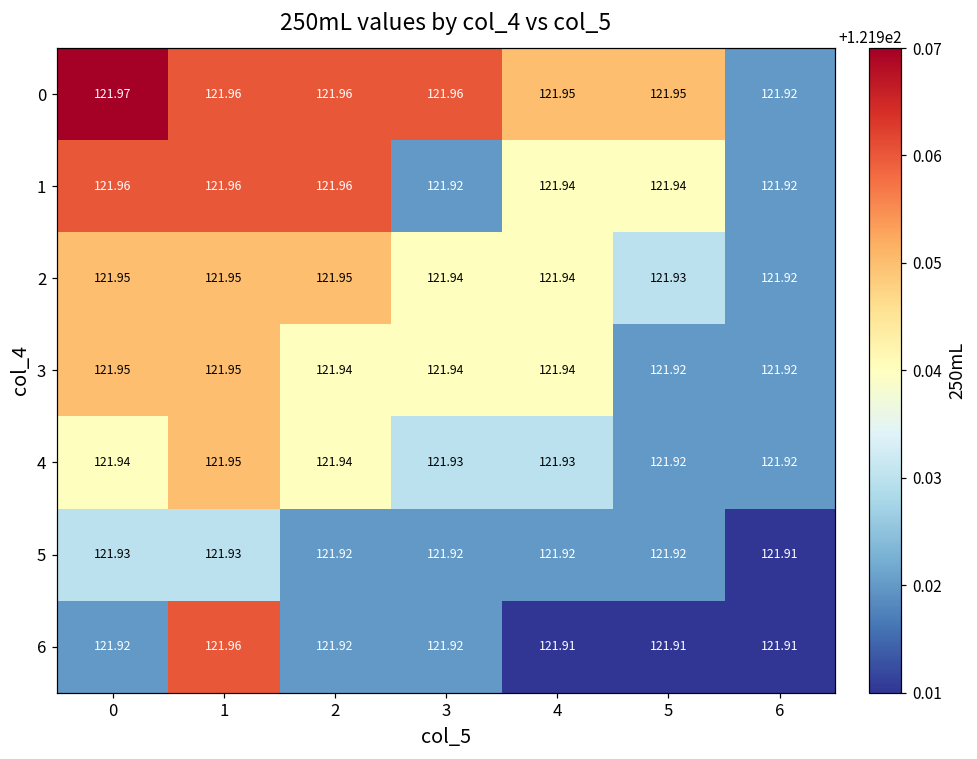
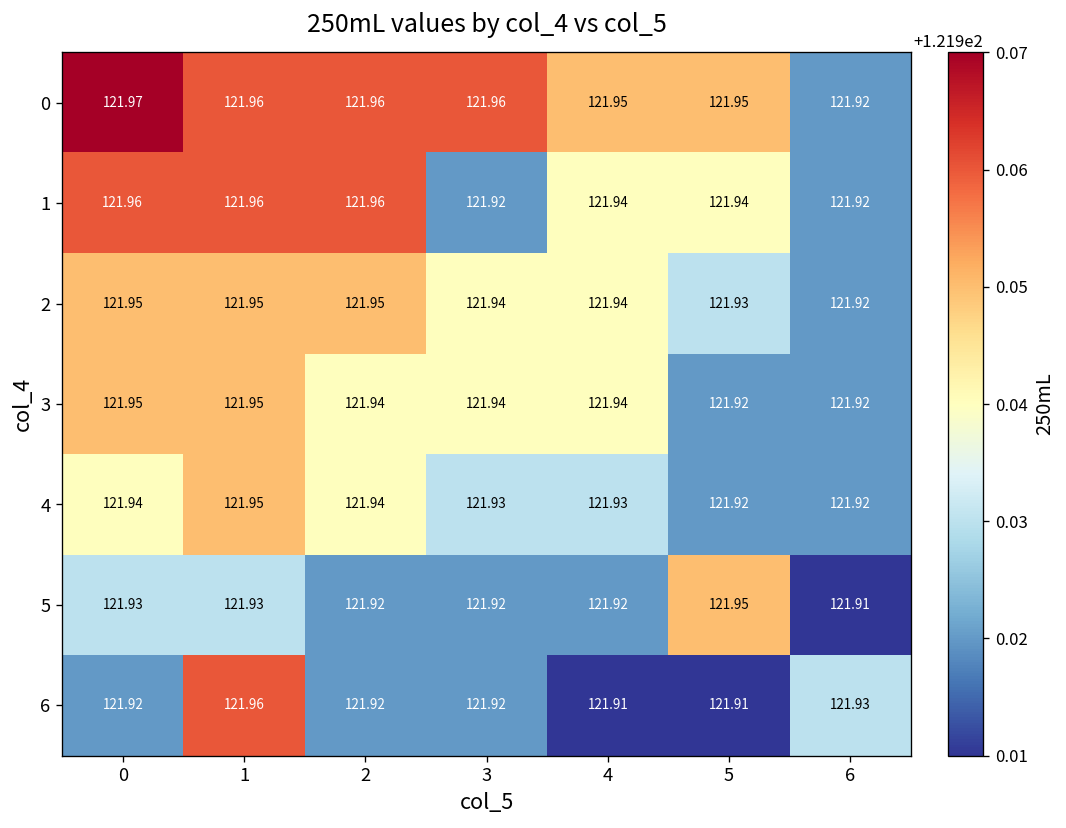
  {
    "0": {
      "0": 121.97,
      "1": 121.96,
      "2": 121.96,
      "3": 121.96,
      "4": 121.95,
      "5": 121.95,
      "6": 121.92
    },
    "1": {
      "0": 121.96,
      "1": 121.96,
      "2": 121.96,
      "3": 121.92,
      "4": 121.94,
      "5": 121.94,
      "6": 121.92
    },
    "2": {
      "0": 121.95,
      "1": 121.95,
      "2": 121.95,
      "3": 121.94,
      "4": 121.94,
      "5": 121.93,
      "6": 121.92
    },
    "3": {
      "0": 121.95,
      "1": 121.95,
      "2": 121.94,
      "3": 121.94,
      "4": 121.94,
      "5": 121.92,
      "6": 121.92
    },
    "4": {
      "0": 121.94,
      "1": 121.95,
      "2": 121.94,
      "3": 121.93,
      "4": 121.93,
      "5": 121.92,
      "6": 121.92
    },
    "5": {
      "0": 121.93,
      "1": 121.93,
      "2": 121.92,
      "3": 121.92,
      "4": 121.92,
-     "5": 121.92,
+     "5": 121.95,
      "6": 121.91
    },
    "6": {
      "0": 121.92,
      "1": 121.96,
      "2": 121.92,
      "3": 121.92,
      "4": 121.91,
      "5": 121.91,
-     "6": 121.91
+     "6": 121.93
    }
  }
